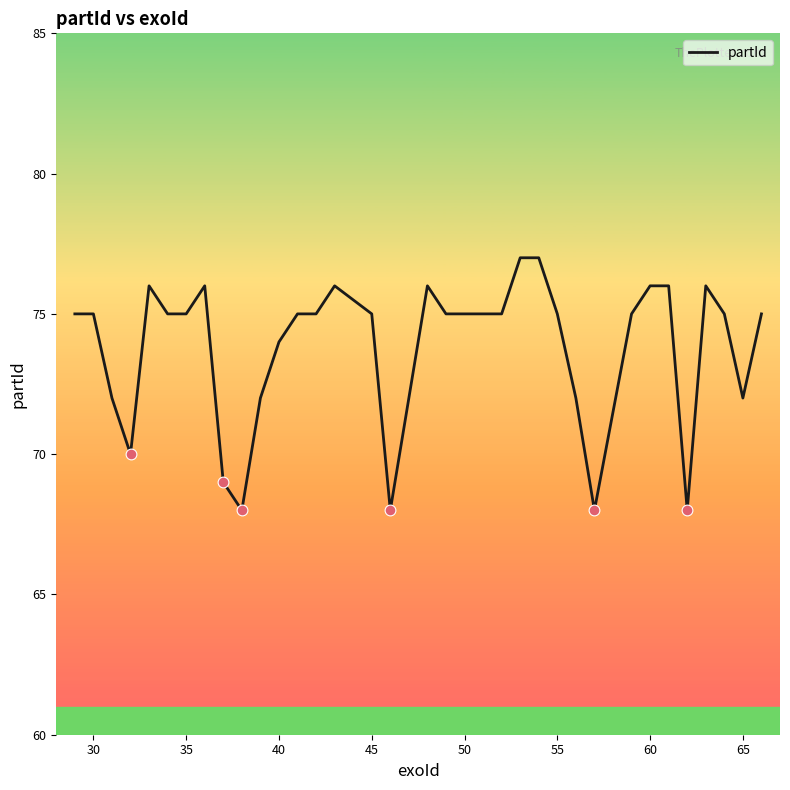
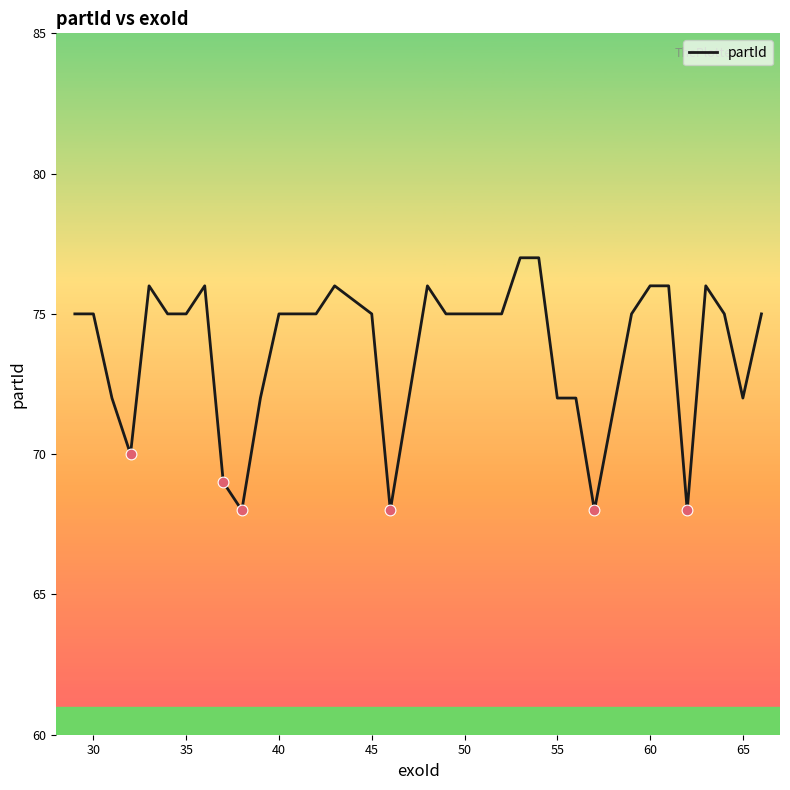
  {
    "partId": {
      "30": 75,
      "35": 75,
-     "40": 74,
+     "40": 75,
      "45": 75,
      "50": 75,
-     "55": 75,
+     "55": 72,
      "60": 76,
      "65": 72
    }
  }
